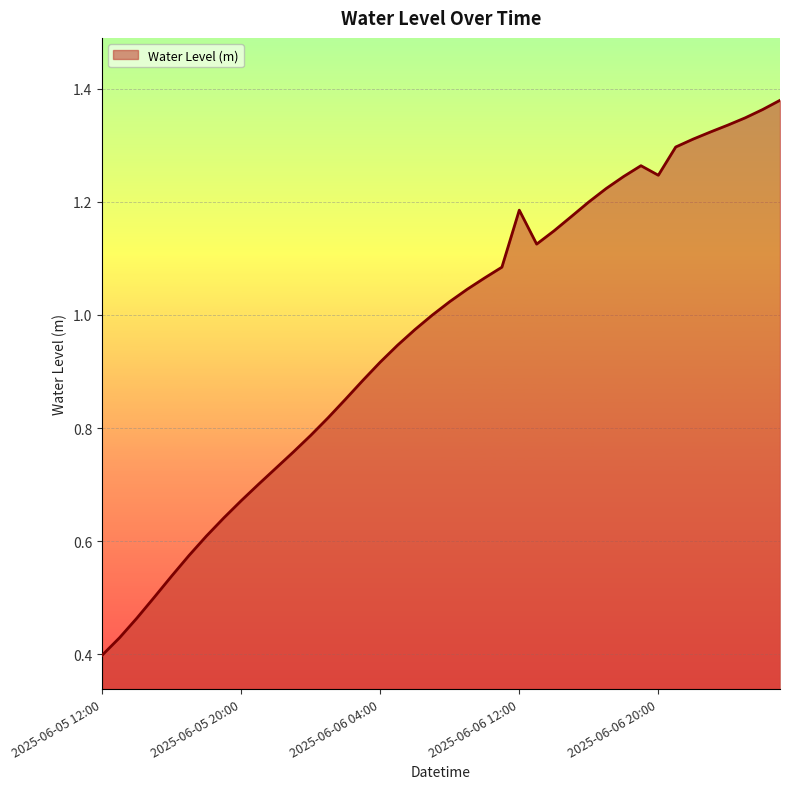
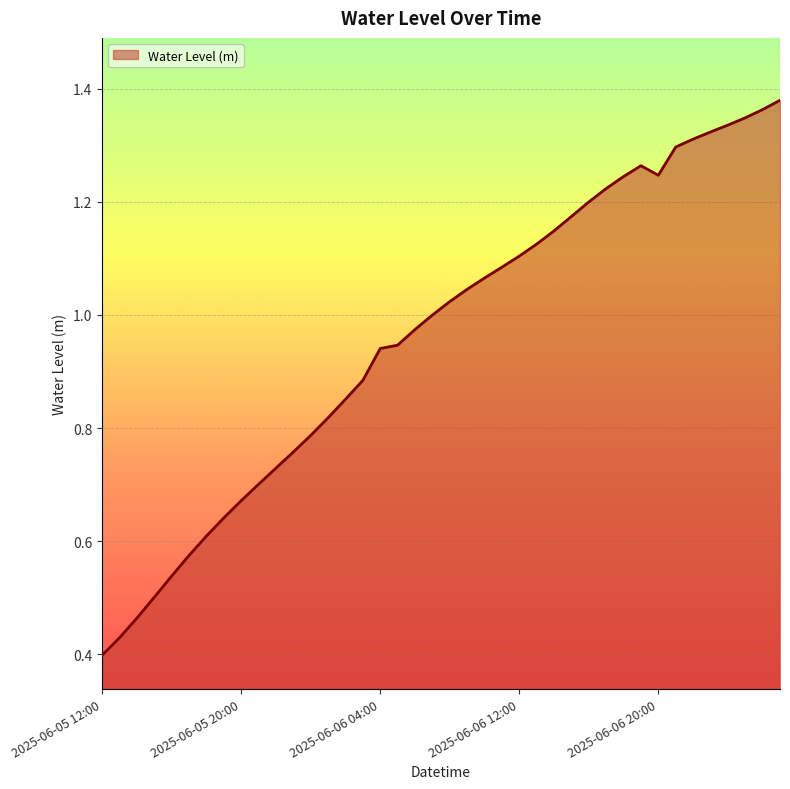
  {
    "2025-06-05 12:00": 0.40,
    "2025-06-05 20:00": 0.67,
-   "2025-06-06 04:00": 0.92,
-   "2025-06-06 12:00": 1.19,
+   "2025-06-06 04:00": 0.94,
+   "2025-06-06 12:00": 1.10,
    "2025-06-06 20:00": 1.25
  }
